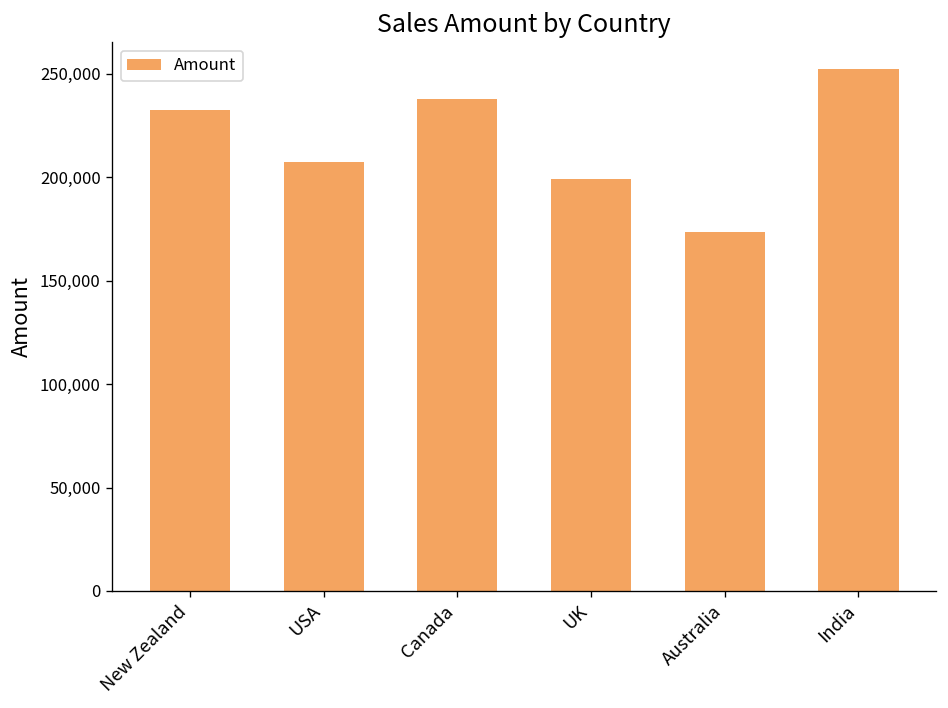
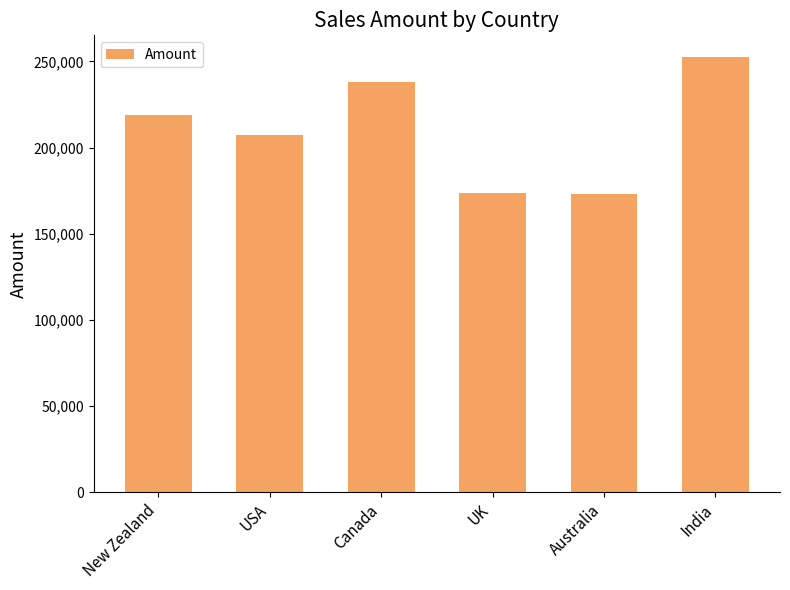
  {
-   "New Zealand": "232,000",
+   "New Zealand": "219,000",
    "USA": "207,000",
    "Canada": "238,000",
-   "UK": "199,000",
+   "UK": "174,000",
    "Australia": "173,000",
    "India": "252,000"
  }
